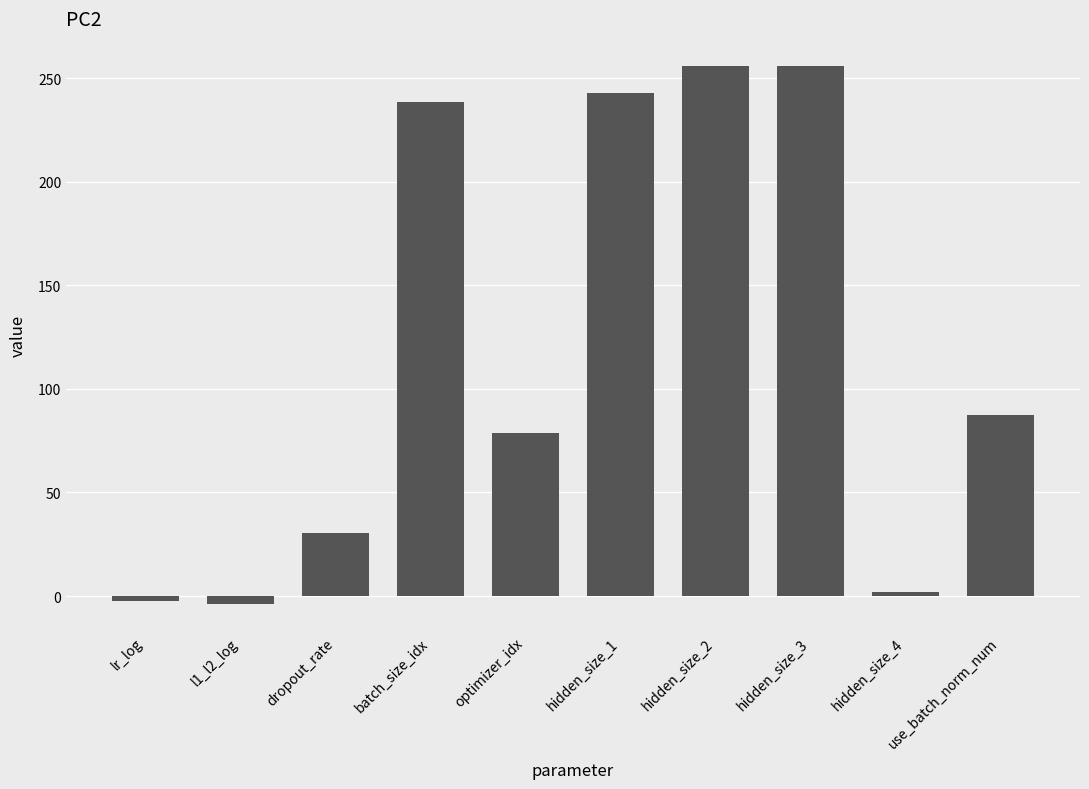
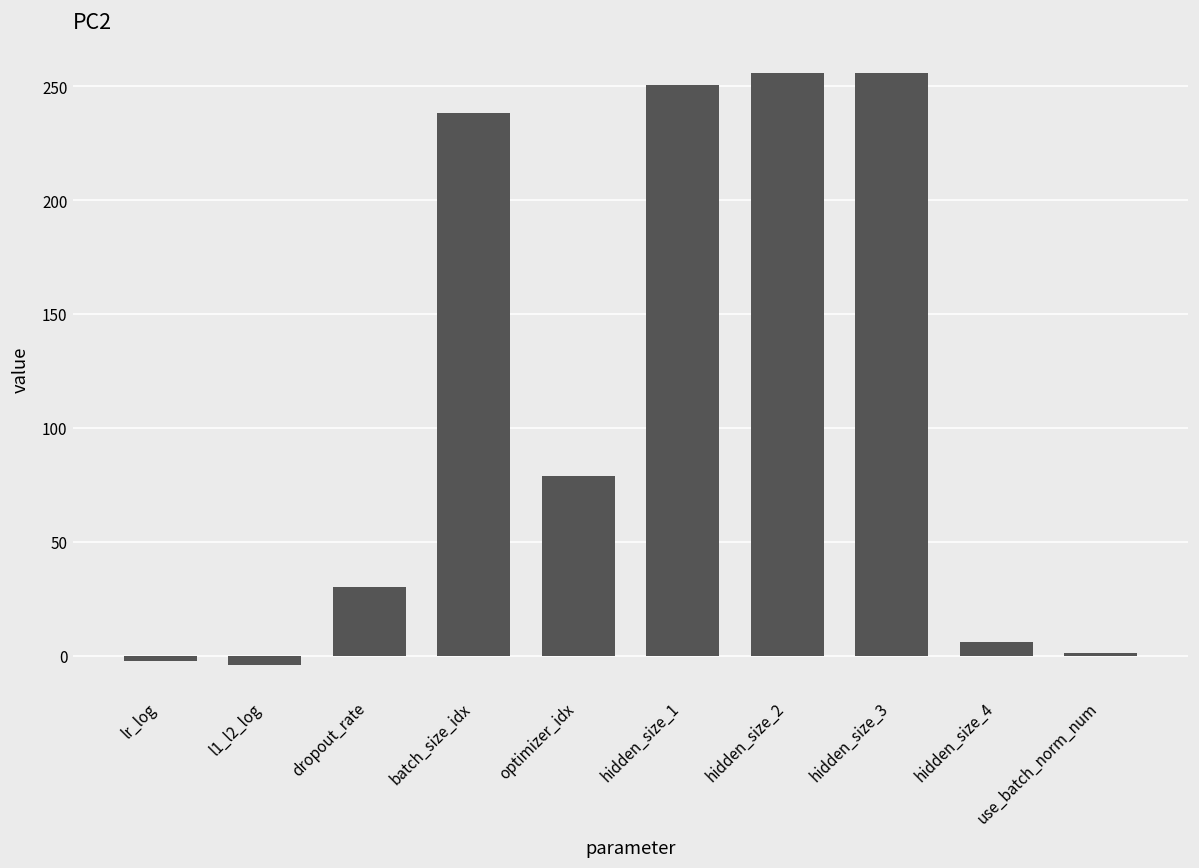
  {
    "lr_log": -2,
    "l1_l2_log": -4,
    "dropout_rate": 30,
    "batch_size_idx": 238,
    "optimizer_idx": 79,
-   "hidden_size_1": 243,
+   "hidden_size_1": 250,
    "hidden_size_2": 256,
    "hidden_size_3": 256,
-   "hidden_size_4": 2,
-   "use_batch_norm_num": 87
+   "hidden_size_4": 6,
+   "use_batch_norm_num": 1
  }
